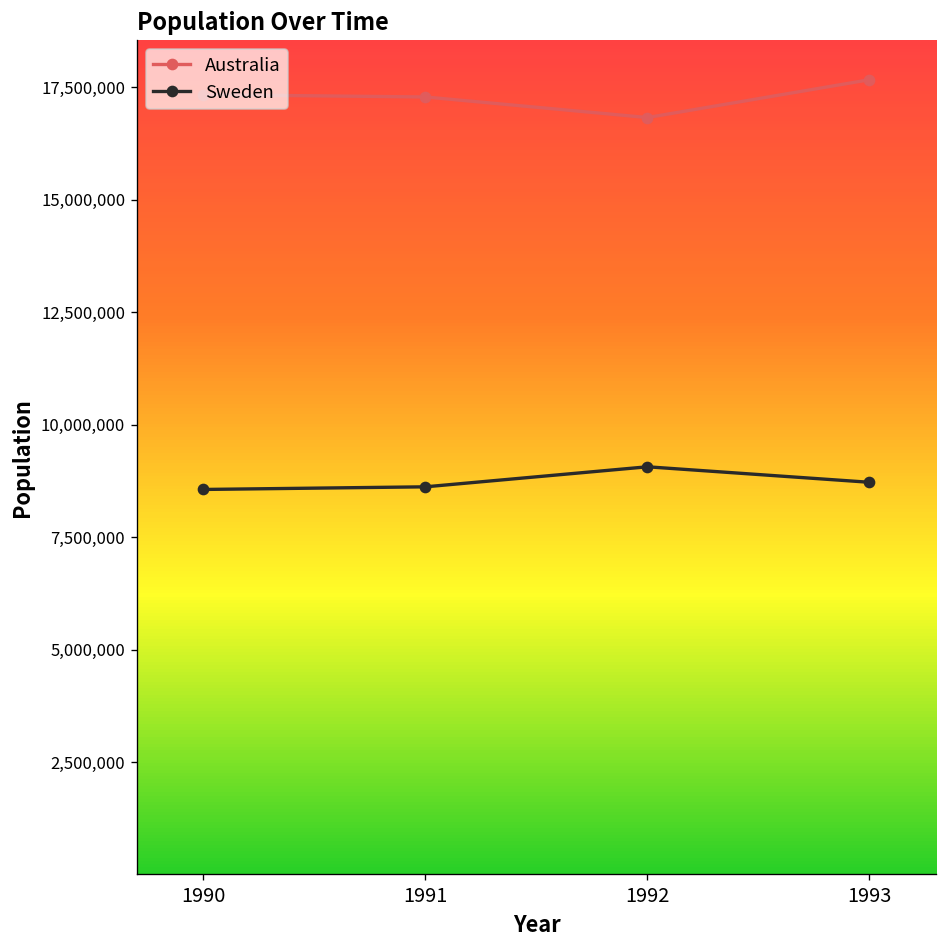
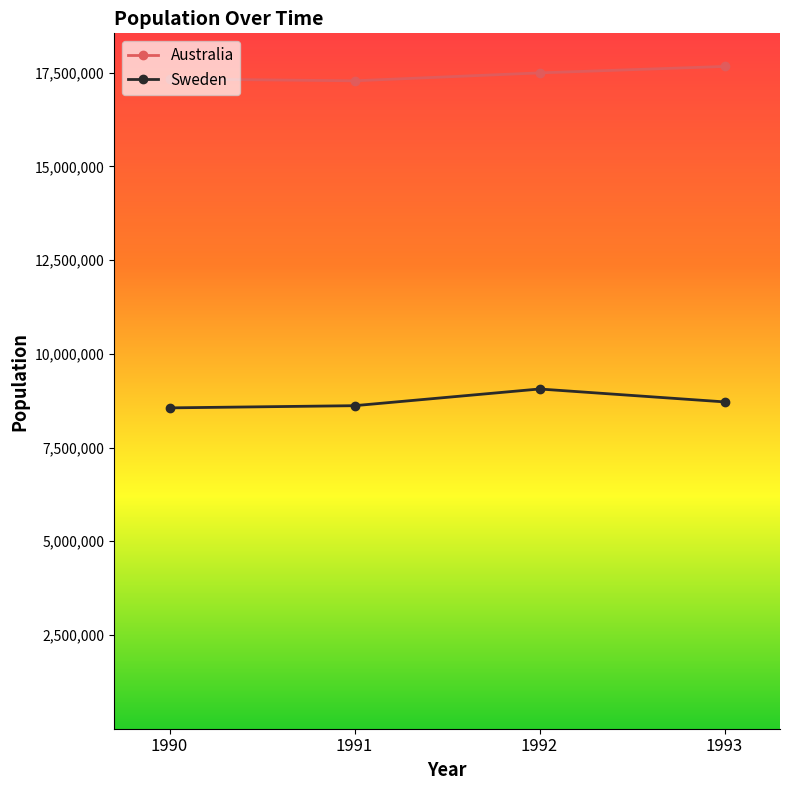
  {
    "Australia": {
      "1991": "17,300,000",
-     "1992": "16,800,000",
+     "1992": "17,500,000",
      "1993": "17,700,000"
    },
    "Sweden": {
      "1990": "8,600,000",
      "1991": "8,600,000",
      "1992": "9,100,000",
      "1993": "8,700,000"
    }
  }
